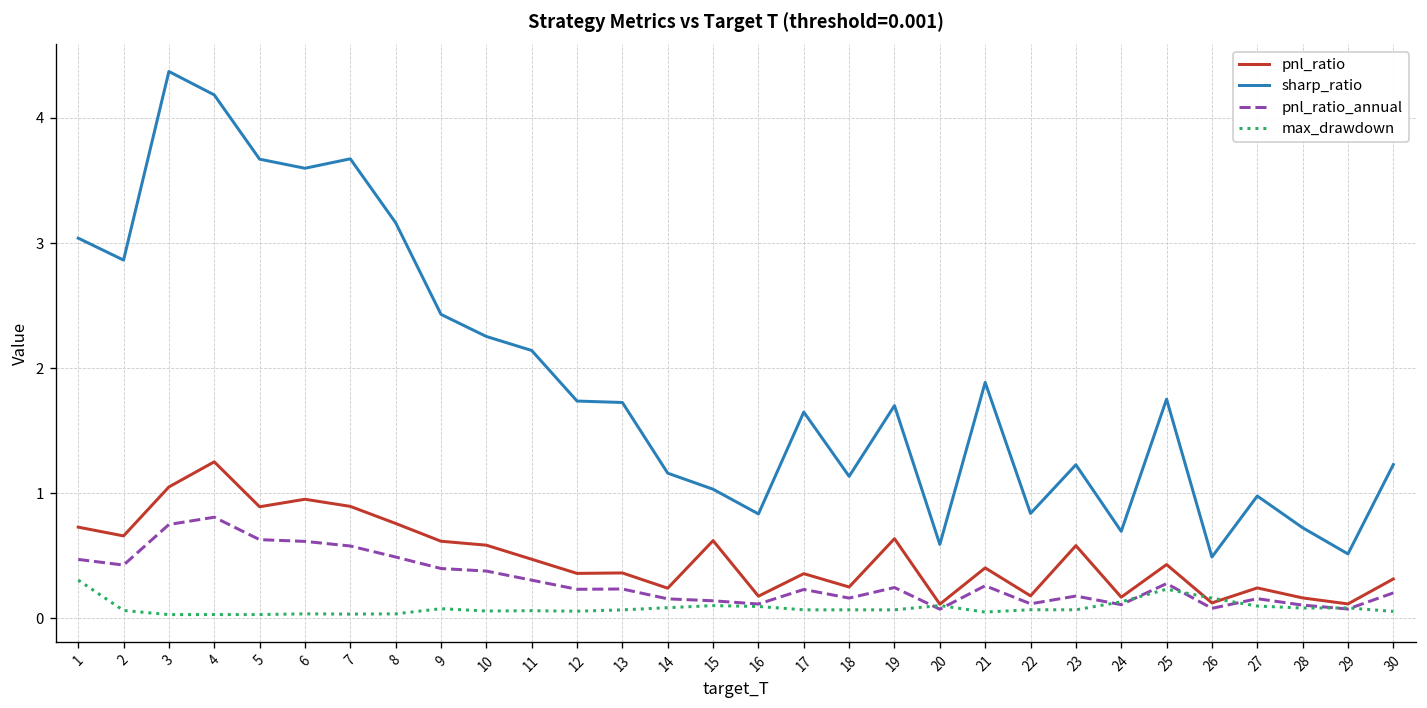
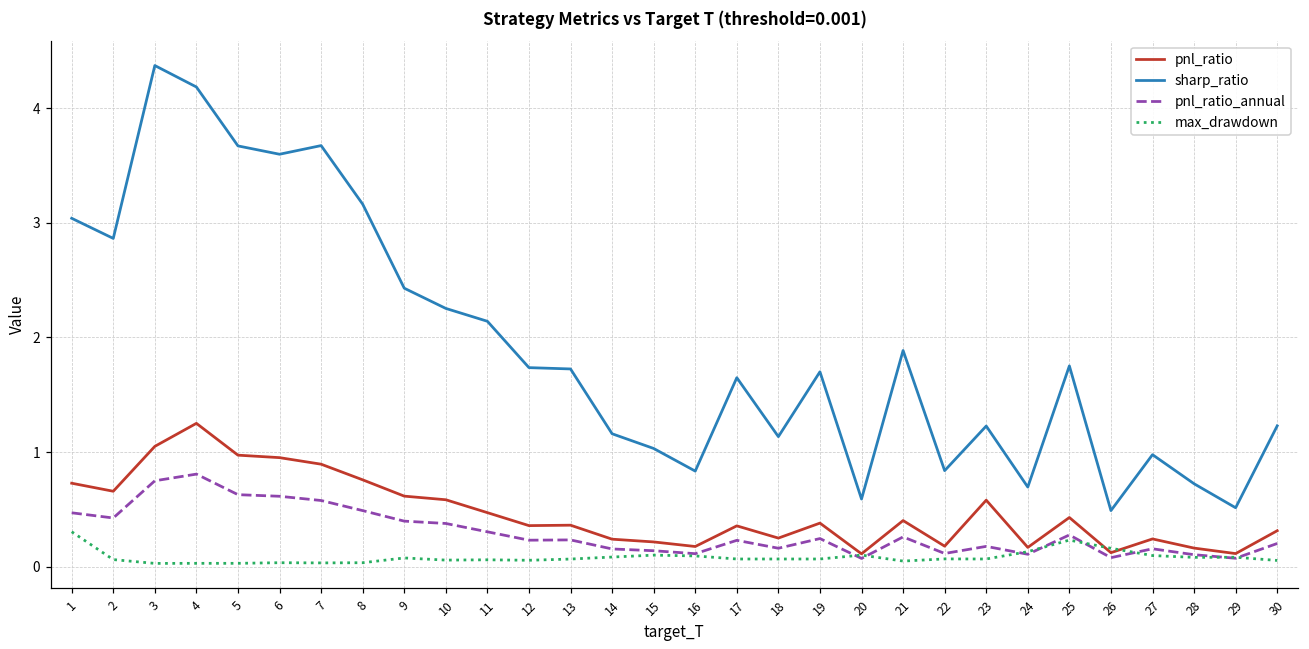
  {
    "pnl_ratio": {
      "1": 0.73,
      "2": 0.66,
      "3": 1.05,
      "4": 1.25,
-     "5": 0.89,
+     "5": 0.97,
      "6": 0.95,
      "7": 0.89,
      "8": 0.76,
      "9": 0.62,
      "10": 0.58,
      "11": 0.47,
      "12": 0.36,
      "13": 0.36,
      "14": 0.24,
-     "15": 0.62,
+     "15": 0.22,
      "16": 0.18,
      "17": 0.36,
      "18": 0.25,
-     "19": 0.64,
+     "19": 0.38,
      "21": 0.40,
      "22": 0.18,
      "23": 0.58,
      "24": 0.17,
      "25": 0.43,
      "26": 0.12,
      "27": 0.24,
      "28": 0.16,
      "29": 0.11,
      "30": 0.31
    },
    "sharp_ratio": {
      "1": 3.04,
      "2": 2.86,
      "3": 4.37,
      "4": 4.18,
      "5": 3.67,
      "6": 3.60,
      "7": 3.67,
      "8": 3.16,
      "9": 2.43,
      "10": 2.25,
      "11": 2.14,
      "12": 1.74,
      "13": 1.73,
      "14": 1.16,
      "15": 1.03,
      "16": 0.83,
      "17": 1.65,
      "18": 1.13,
      "19": 1.70,
      "20": 0.59,
      "21": 1.89,
      "22": 0.84,
      "23": 1.23,
      "24": 0.70,
      "25": 1.75,
      "26": 0.49,
      "27": 0.98,
      "28": 0.72,
      "29": 0.51,
      "30": 1.23
    },
    "pnl_ratio_annual": {
      "1": 0.47,
      "2": 0.43,
      "3": 0.75,
      "4": 0.81,
      "5": 0.63,
      "6": 0.61,
      "7": 0.58,
      "8": 0.49,
      "9": 0.40,
      "10": 0.38,
      "11": 0.30,
      "12": 0.23,
      "13": 0.23,
      "14": 0.16,
      "15": 0.14,
      "17": 0.23,
      "18": 0.16,
      "19": 0.25,
      "20": 0.07,
      "21": 0.26,
      "22": 0.12,
      "23": 0.18,
      "25": 0.28,
      "26": 0.08,
      "27": 0.16,
      "30": 0.20
    },
    "max_drawdown": {
      "1": 0.31,
      "2": 0.06,
      "3": 0.03,
      "4": 0.03,
      "5": 0.03,
      "6": 0.04,
      "7": 0.03,
      "8": 0.04,
      "9": 0.08,
      "10": 0.06,
      "11": 0.06,
      "12": 0.06,
      "13": 0.07,
      "14": 0.08,
      "15": 0.10,
      "17": 0.07,
      "18": 0.07,
      "19": 0.07,
      "21": 0.05,
      "22": 0.07,
      "23": 0.07,
      "25": 0.23,
      "26": 0.16,
      "27": 0.10,
      "30": 0.06
    }
  }
